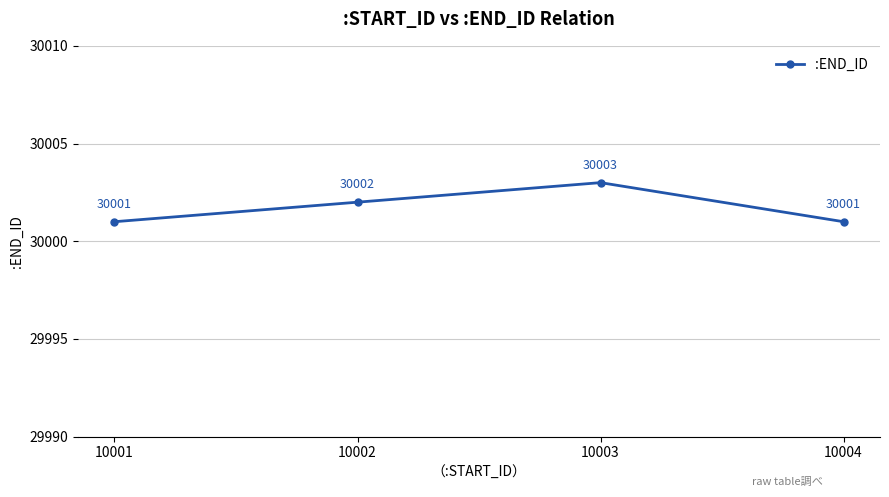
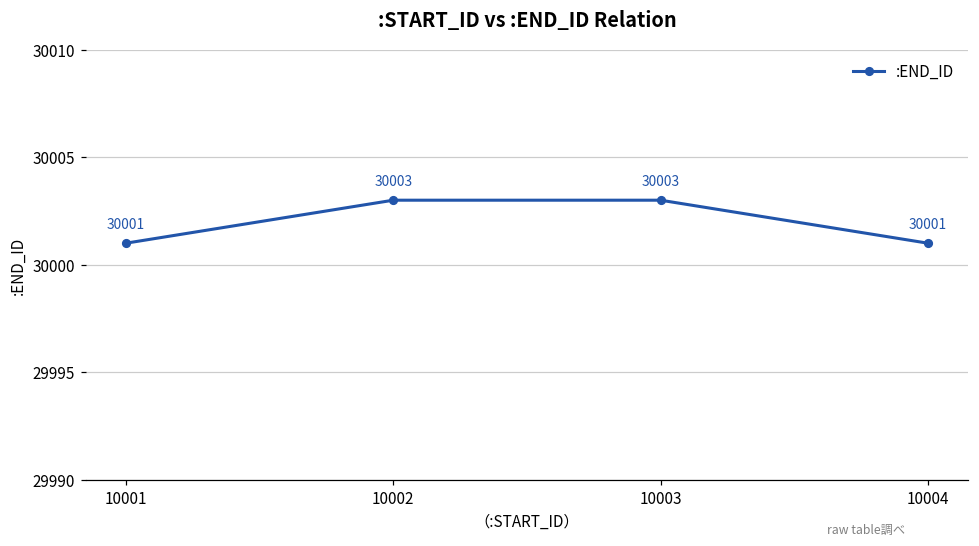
  {
    "10001": 30001,
-   "10002": 30002,
+   "10002": 30003,
    "10003": 30003,
    "10004": 30001
  }
